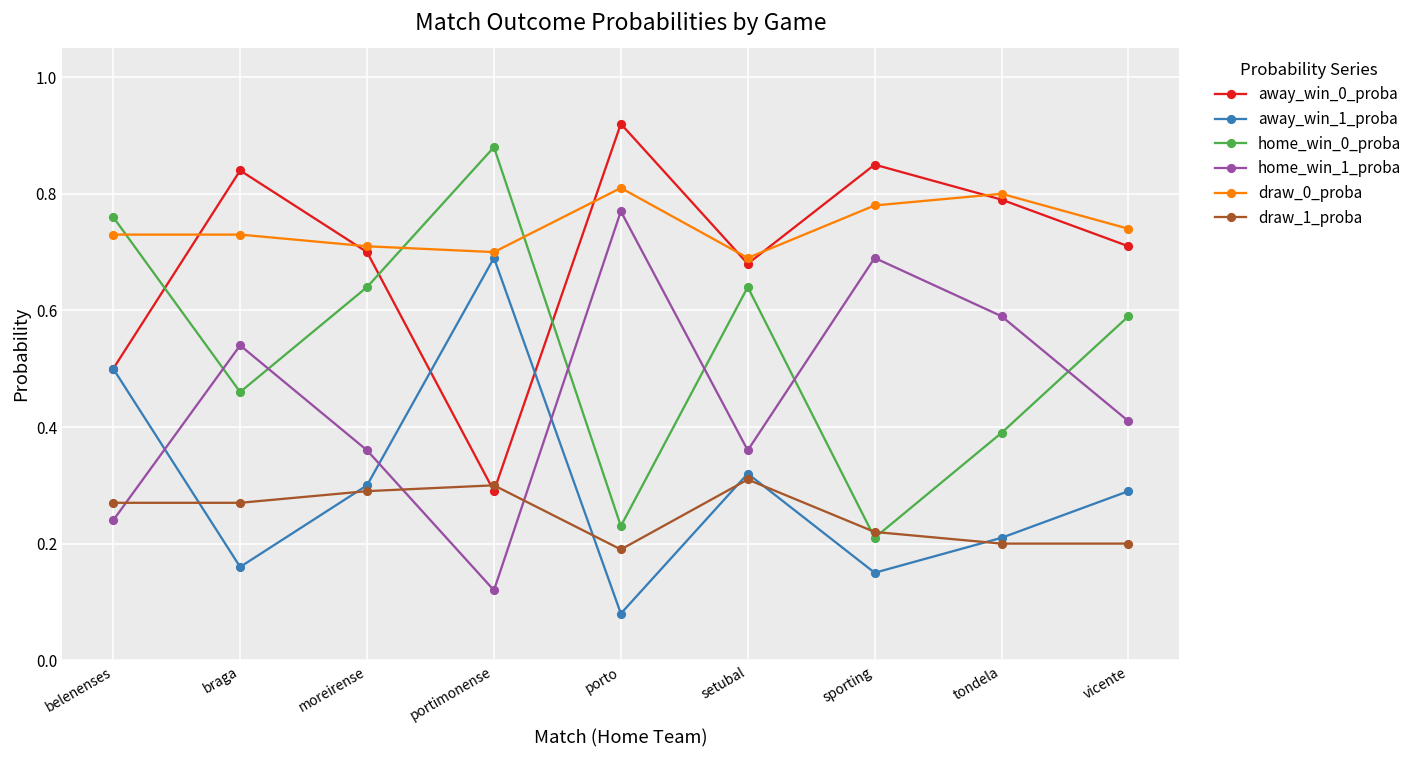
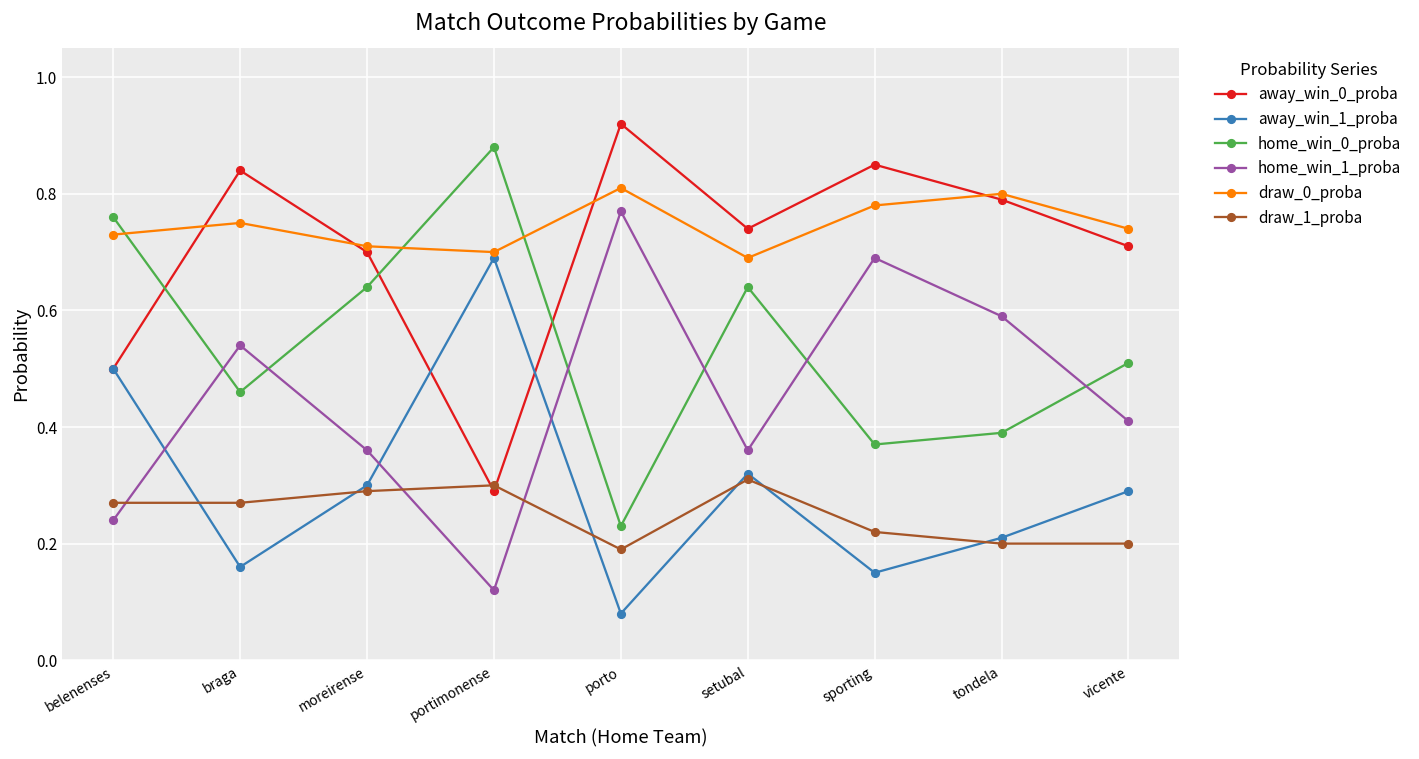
  {
    "away_win_0_proba": {
      "braga": 0.84,
      "moreirense": 0.70,
      "portimonense": 0.29,
      "porto": 0.92,
-     "setubal": 0.68,
+     "setubal": 0.74,
      "sporting": 0.85,
      "tondela": 0.79,
      "vicente": 0.71
    },
    "away_win_1_proba": {
      "braga": 0.16,
      "moreirense": 0.30,
      "portimonense": 0.69,
      "porto": 0.08,
      "setubal": 0.32,
      "sporting": 0.15,
      "tondela": 0.21,
      "vicente": 0.29
    },
    "home_win_0_proba": {
      "belenenses": 0.76,
      "braga": 0.46,
      "moreirense": 0.64,
      "portimonense": 0.88,
      "porto": 0.23,
      "setubal": 0.64,
-     "sporting": 0.21,
+     "sporting": 0.37,
      "tondela": 0.39,
-     "vicente": 0.59
+     "vicente": 0.51
    },
    "home_win_1_proba": {
      "belenenses": 0.24,
      "braga": 0.54,
      "moreirense": 0.36,
      "portimonense": 0.12,
      "porto": 0.77,
      "setubal": 0.36,
      "sporting": 0.69,
      "tondela": 0.59,
      "vicente": 0.41
    },
    "draw_0_proba": {
      "belenenses": 0.73,
-     "braga": 0.73,
+     "braga": 0.75,
      "moreirense": 0.71,
      "portimonense": 0.70,
      "porto": 0.81,
      "setubal": 0.69,
      "sporting": 0.78,
      "tondela": 0.80,
      "vicente": 0.74
    },
    "draw_1_proba": {
      "belenenses": 0.27,
      "braga": 0.27,
      "moreirense": 0.29,
      "portimonense": 0.30,
      "porto": 0.19,
      "setubal": 0.31,
      "sporting": 0.22,
      "tondela": 0.20,
      "vicente": 0.20
    }
  }
